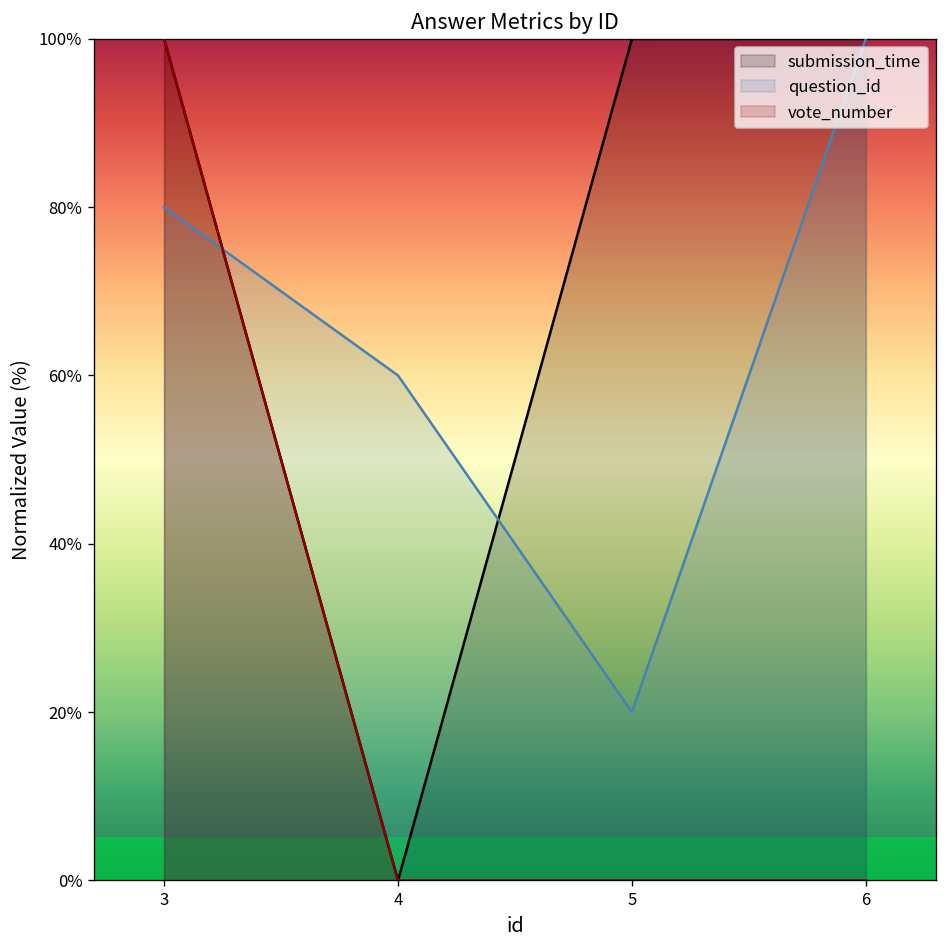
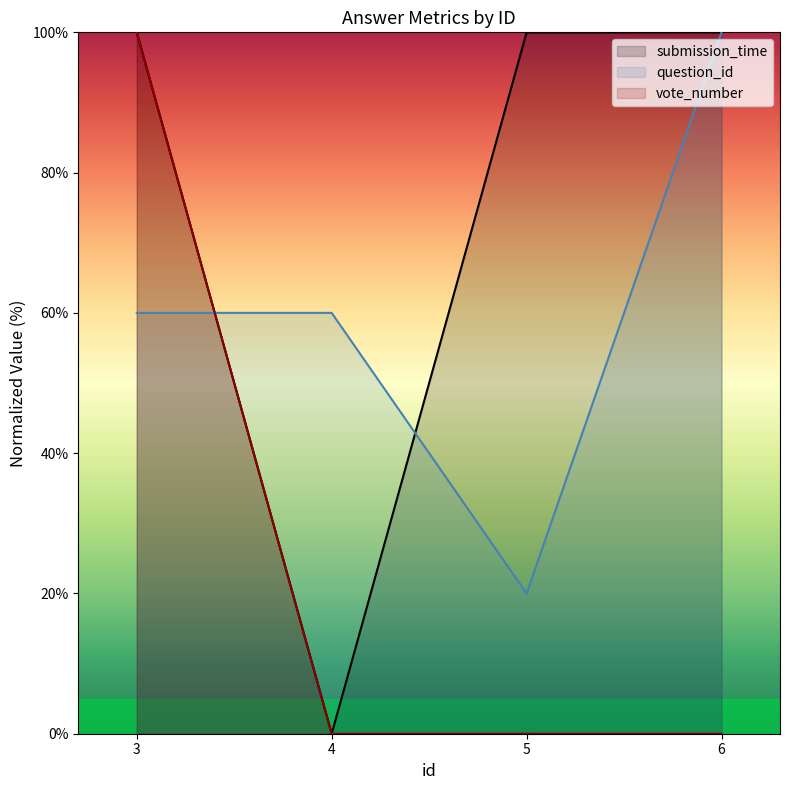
  {
    "question_id": {
-     "3": "80%",
+     "3": "60%",
      "4": "60%",
      "5": "20%"
    }
  }
